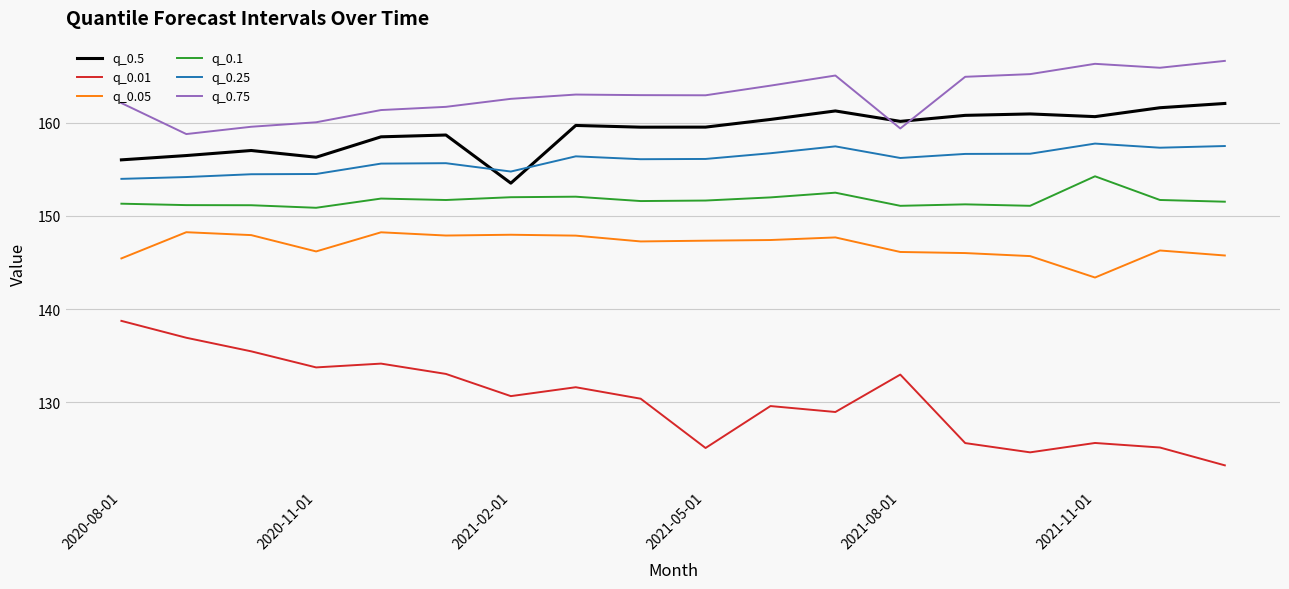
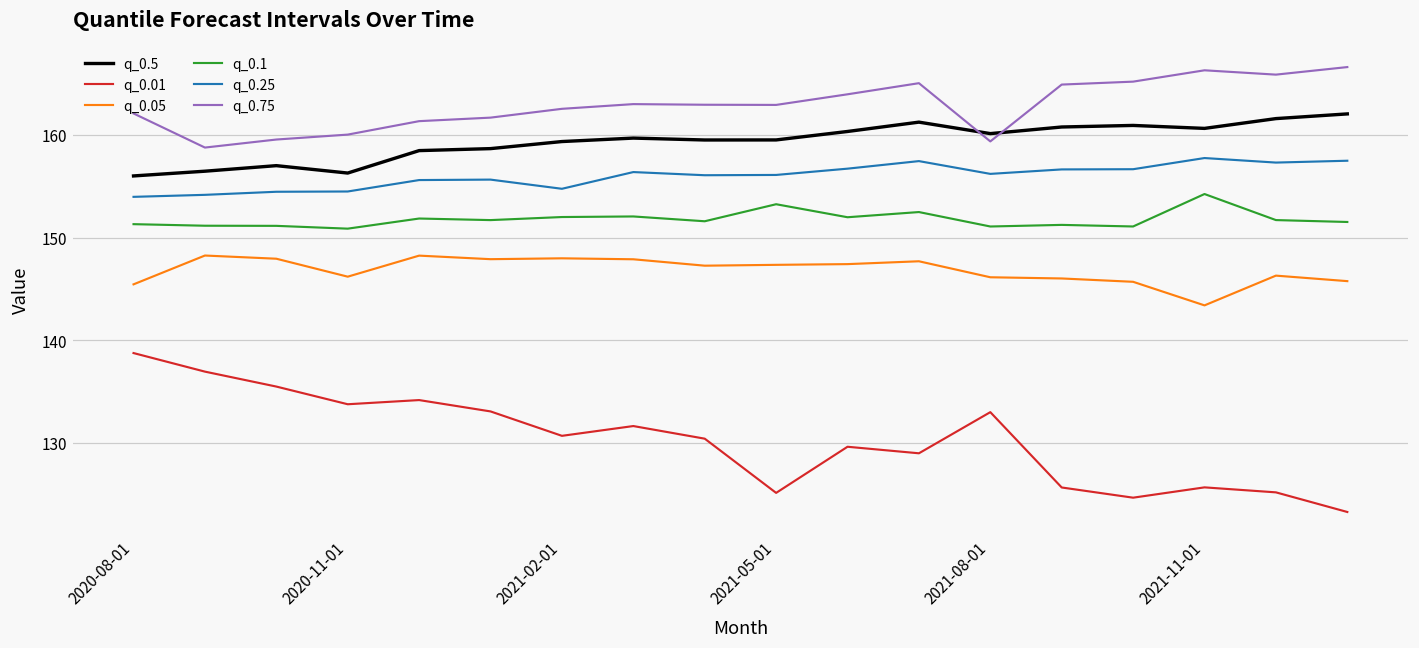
  {
    "q_0.5": {
      "2020-08-01": 156,
      "2020-11-01": 156,
-     "2021-02-01": 154,
+     "2021-02-01": 159,
      "2021-05-01": 160,
      "2021-08-01": 160,
      "2021-11-01": 161
    },
    "q_0.01": {
      "2020-08-01": 139,
      "2020-11-01": 134,
      "2021-02-01": 131,
      "2021-05-01": 125,
      "2021-08-01": 133,
      "2021-11-01": 126
    },
    "q_0.05": {
      "2020-08-01": 145,
      "2020-11-01": 146,
      "2021-02-01": 148,
      "2021-05-01": 147,
      "2021-08-01": 146,
      "2021-11-01": 143
    },
    "q_0.1": {
      "2020-08-01": 151,
      "2020-11-01": 151,
      "2021-02-01": 152,
-     "2021-05-01": 152,
+     "2021-05-01": 153,
      "2021-08-01": 151,
      "2021-11-01": 154
    },
    "q_0.25": {
      "2020-08-01": 154,
      "2020-11-01": 154,
      "2021-02-01": 155,
      "2021-05-01": 156,
      "2021-08-01": 156,
      "2021-11-01": 158
    },
    "q_0.75": {
      "2020-08-01": 162,
      "2020-11-01": 160,
      "2021-02-01": 163,
      "2021-05-01": 163,
      "2021-08-01": 159,
      "2021-11-01": 166
    }
  }
